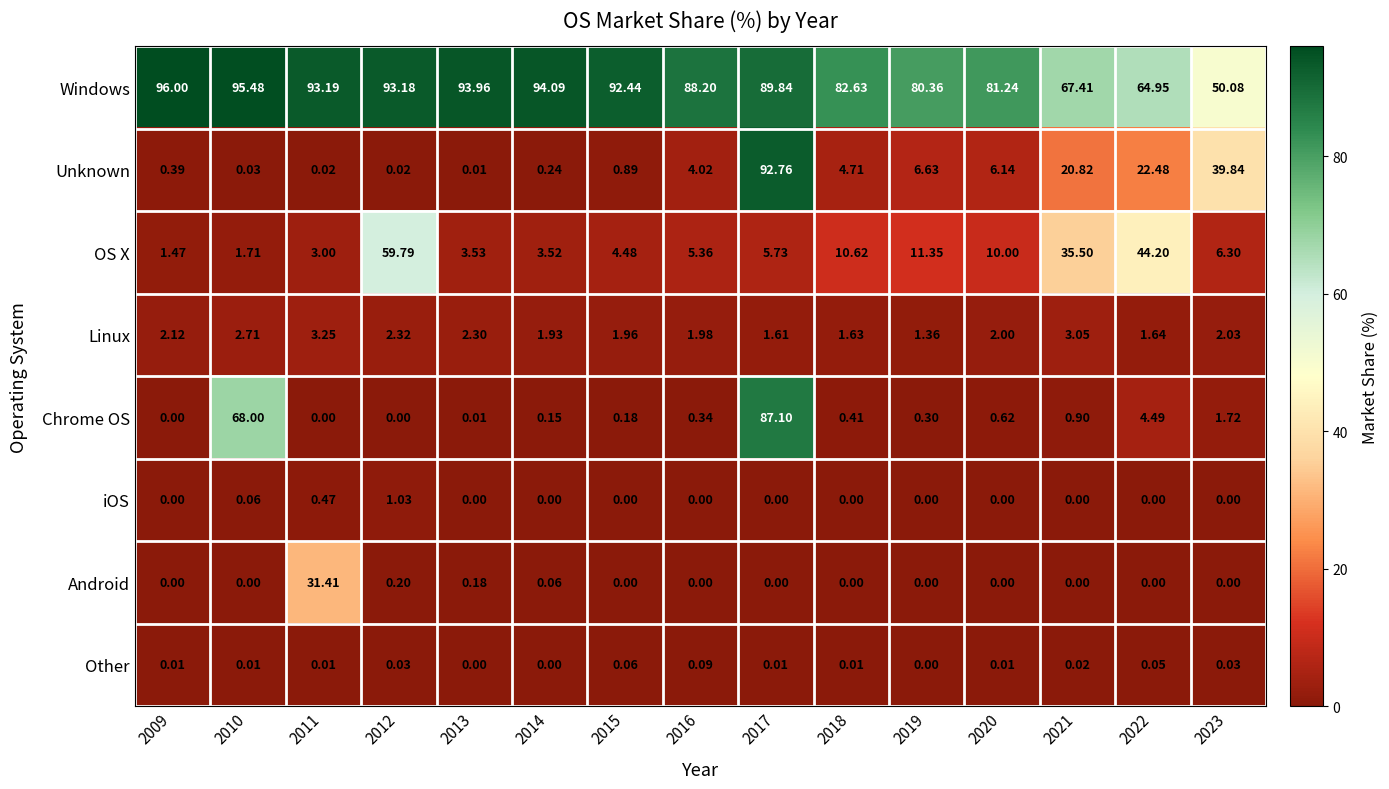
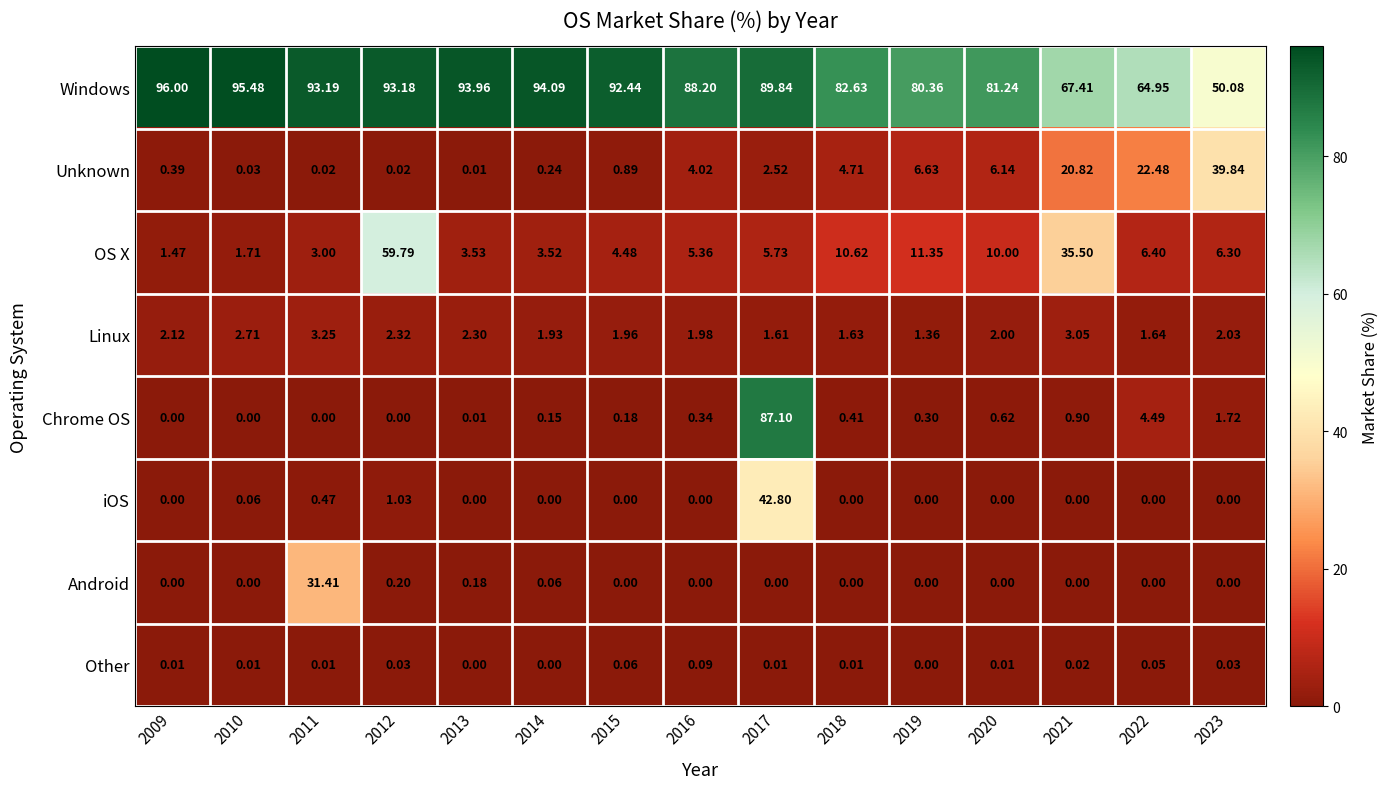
  {
    "Windows": {
      "2009": 96.00,
      "2010": 95.48,
      "2011": 93.19,
      "2012": 93.18,
      "2013": 93.96,
      "2014": 94.09,
      "2015": 92.44,
      "2016": 88.20,
      "2017": 89.84,
      "2018": 82.63,
      "2019": 80.36,
      "2020": 81.24,
      "2021": 67.41,
      "2022": 64.95,
      "2023": 50.08
    },
    "Unknown": {
      "2009": 0.39,
      "2010": 0.03,
      "2011": 0.02,
      "2012": 0.02,
      "2013": 0.01,
      "2014": 0.24,
      "2015": 0.89,
      "2016": 4.02,
-     "2017": 92.76,
+     "2017": 2.52,
      "2018": 4.71,
      "2019": 6.63,
      "2020": 6.14,
      "2021": 20.82,
      "2022": 22.48,
      "2023": 39.84
    },
    "OS X": {
      "2009": 1.47,
      "2010": 1.71,
      "2011": 3.00,
      "2012": 59.79,
      "2013": 3.53,
      "2014": 3.52,
      "2015": 4.48,
      "2016": 5.36,
      "2017": 5.73,
      "2018": 10.62,
      "2019": 11.35,
      "2020": 10.00,
      "2021": 35.50,
-     "2022": 44.20,
+     "2022": 6.40,
      "2023": 6.30
    },
    "Linux": {
      "2009": 2.12,
      "2010": 2.71,
      "2011": 3.25,
      "2012": 2.32,
      "2013": 2.30,
      "2014": 1.93,
      "2015": 1.96,
      "2016": 1.98,
      "2017": 1.61,
      "2018": 1.63,
      "2019": 1.36,
      "2020": 2.00,
      "2021": 3.05,
      "2022": 1.64,
      "2023": 2.03
    },
    "Chrome OS": {
      "2009": 0.00,
-     "2010": 68.00,
+     "2010": 0.00,
      "2011": 0.00,
      "2012": 0.00,
      "2013": 0.01,
      "2014": 0.15,
      "2015": 0.18,
      "2016": 0.34,
      "2017": 87.10,
      "2018": 0.41,
      "2019": 0.30,
      "2020": 0.62,
      "2021": 0.90,
      "2022": 4.49,
      "2023": 1.72
    },
    "iOS": {
      "2009": 0.00,
      "2010": 0.06,
      "2011": 0.47,
      "2012": 1.03,
      "2013": 0.00,
      "2014": 0.00,
      "2015": 0.00,
      "2016": 0.00,
-     "2017": 0.00,
+     "2017": 42.80,
      "2018": 0.00,
      "2019": 0.00,
      "2020": 0.00,
      "2021": 0.00,
      "2022": 0.00,
      "2023": 0.00
    },
    "Android": {
      "2009": 0.00,
      "2010": 0.00,
      "2011": 31.41,
      "2012": 0.20,
      "2013": 0.18,
      "2014": 0.06,
      "2015": 0.00,
      "2016": 0.00,
      "2017": 0.00,
      "2018": 0.00,
      "2019": 0.00,
      "2020": 0.00,
      "2021": 0.00,
      "2022": 0.00,
      "2023": 0.00
    },
    "Other": {
      "2009": 0.01,
      "2010": 0.01,
      "2011": 0.01,
      "2012": 0.03,
      "2013": 0.00,
      "2014": 0.00,
      "2015": 0.06,
      "2016": 0.09,
      "2017": 0.01,
      "2018": 0.01,
      "2019": 0.00,
      "2020": 0.01,
      "2021": 0.02,
      "2022": 0.05,
      "2023": 0.03
    }
  }
